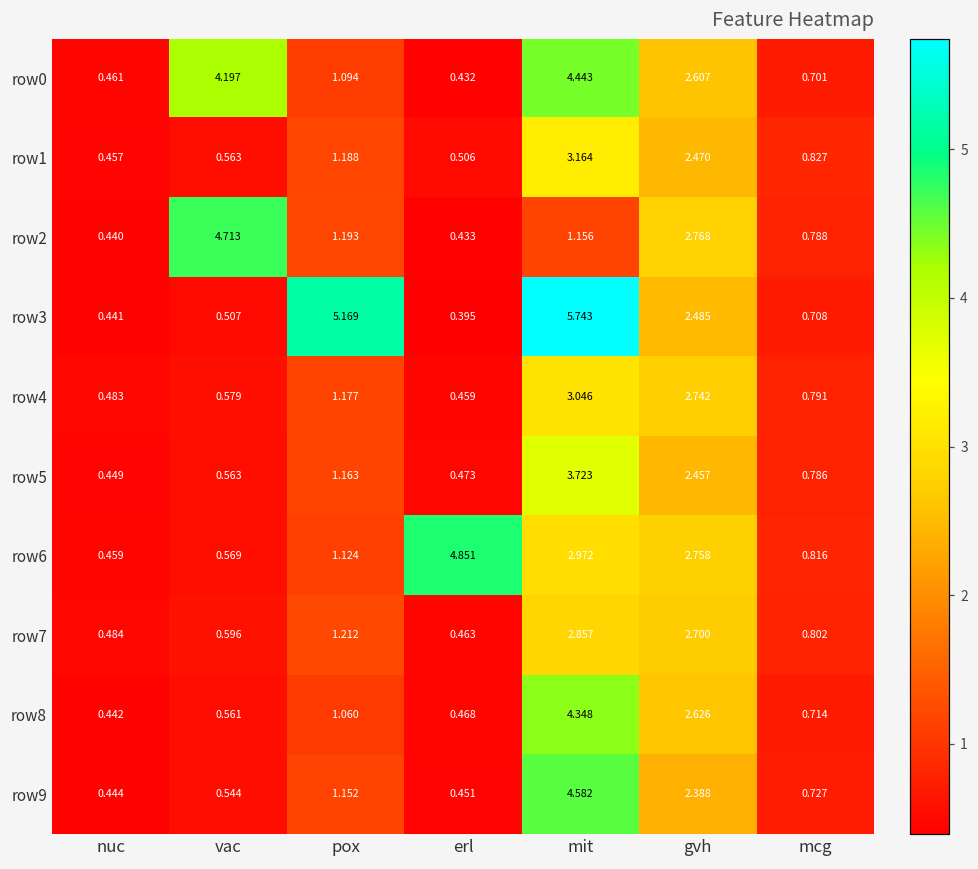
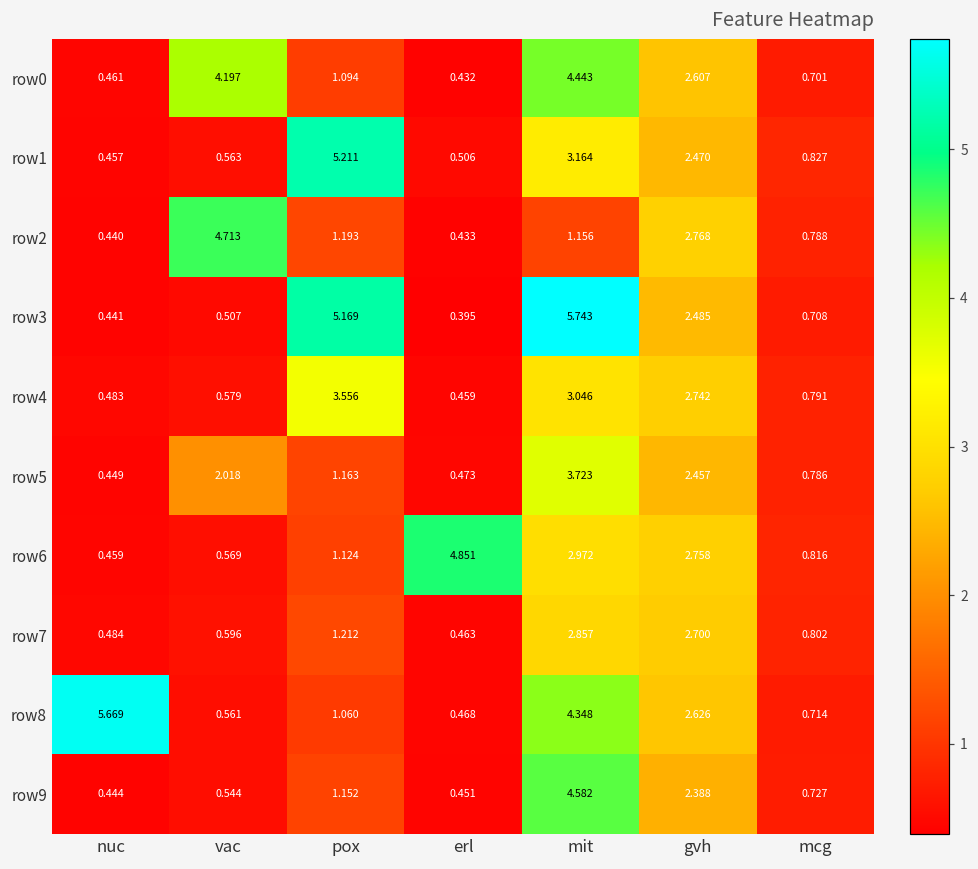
  {
    "row0": {
      "nuc": 0.461,
      "vac": 4.197,
      "pox": 1.094,
      "erl": 0.432,
      "mit": 4.443,
      "gvh": 2.607,
      "mcg": 0.701
    },
    "row1": {
      "nuc": 0.457,
      "vac": 0.563,
-     "pox": 1.188,
+     "pox": 5.211,
      "erl": 0.506,
      "mit": 3.164,
      "gvh": 2.470,
      "mcg": 0.827
    },
    "row2": {
      "nuc": 0.440,
      "vac": 4.713,
      "pox": 1.193,
      "erl": 0.433,
      "mit": 1.156,
      "gvh": 2.768,
      "mcg": 0.788
    },
    "row3": {
      "nuc": 0.441,
      "vac": 0.507,
      "pox": 5.169,
      "erl": 0.395,
      "mit": 5.743,
      "gvh": 2.485,
      "mcg": 0.708
    },
    "row4": {
      "nuc": 0.483,
      "vac": 0.579,
-     "pox": 1.177,
+     "pox": 3.556,
      "erl": 0.459,
      "mit": 3.046,
      "gvh": 2.742,
      "mcg": 0.791
    },
    "row5": {
      "nuc": 0.449,
-     "vac": 0.563,
+     "vac": 2.018,
      "pox": 1.163,
      "erl": 0.473,
      "mit": 3.723,
      "gvh": 2.457,
      "mcg": 0.786
    },
    "row6": {
      "nuc": 0.459,
      "vac": 0.569,
      "pox": 1.124,
      "erl": 4.851,
      "mit": 2.972,
      "gvh": 2.758,
      "mcg": 0.816
    },
    "row7": {
      "nuc": 0.484,
      "vac": 0.596,
      "pox": 1.212,
      "erl": 0.463,
      "mit": 2.857,
      "gvh": 2.700,
      "mcg": 0.802
    },
    "row8": {
-     "nuc": 0.442,
+     "nuc": 5.669,
      "vac": 0.561,
      "pox": 1.060,
      "erl": 0.468,
      "mit": 4.348,
      "gvh": 2.626,
      "mcg": 0.714
    },
    "row9": {
      "nuc": 0.444,
      "vac": 0.544,
      "pox": 1.152,
      "erl": 0.451,
      "mit": 4.582,
      "gvh": 2.388,
      "mcg": 0.727
    }
  }
